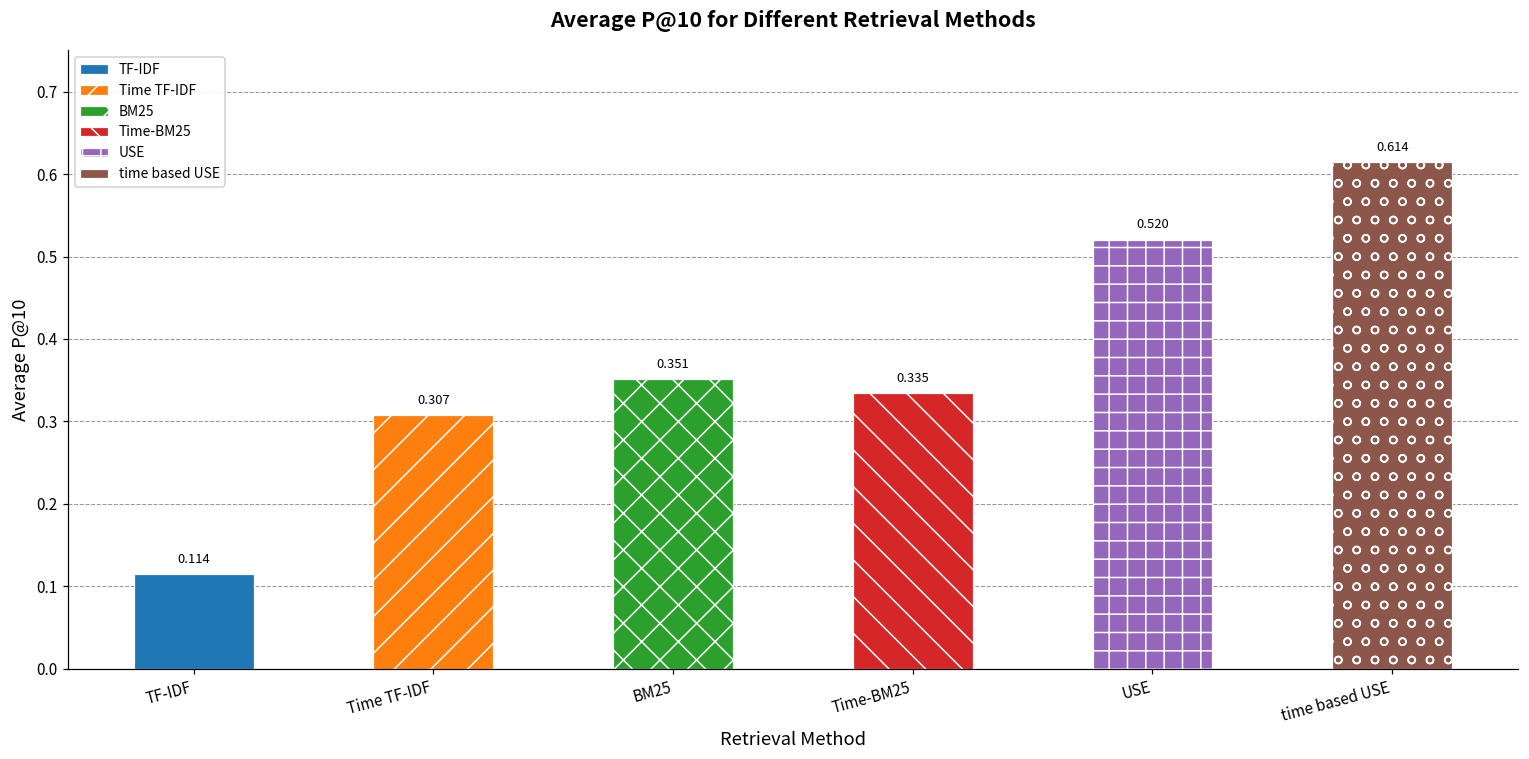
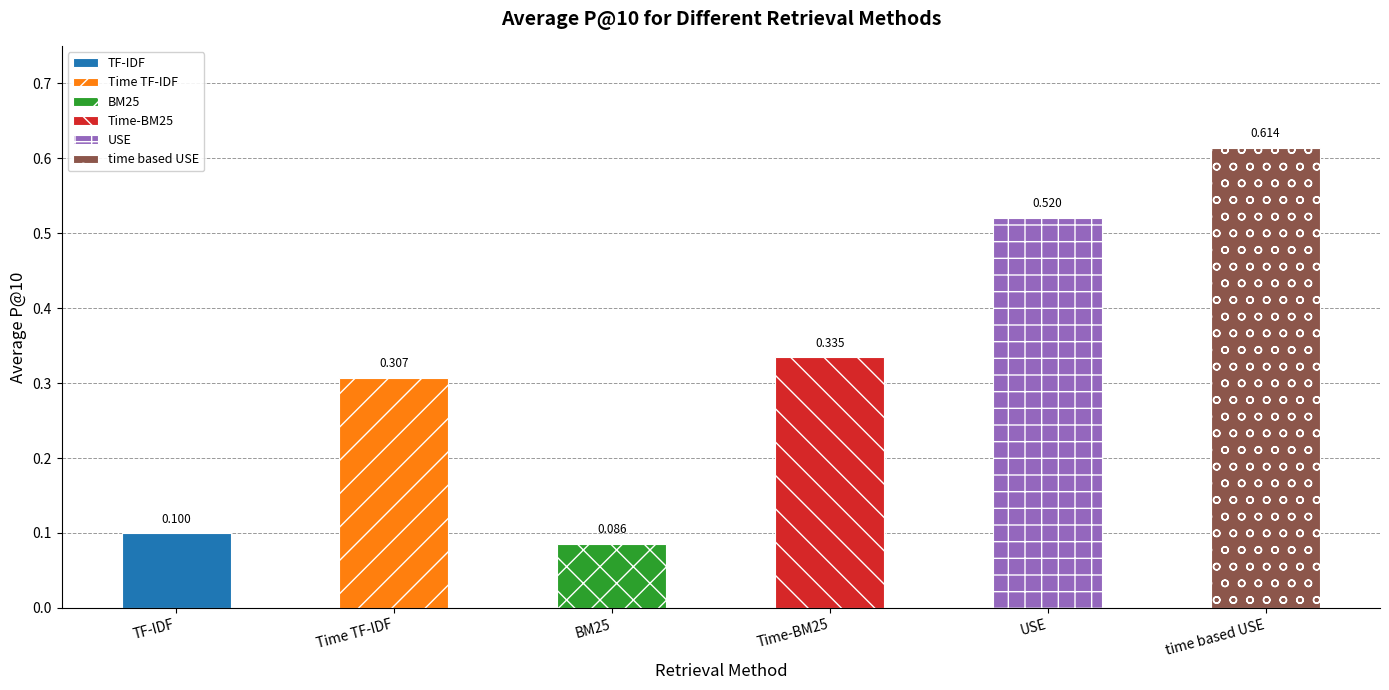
  {
-   "TF-IDF": 0.114,
+   "TF-IDF": 0.100,
    "Time TF-IDF": 0.307,
-   "BM25": 0.351,
+   "BM25": 0.086,
    "Time-BM25": 0.335,
    "USE": 0.520,
    "time based USE": 0.614
  }
